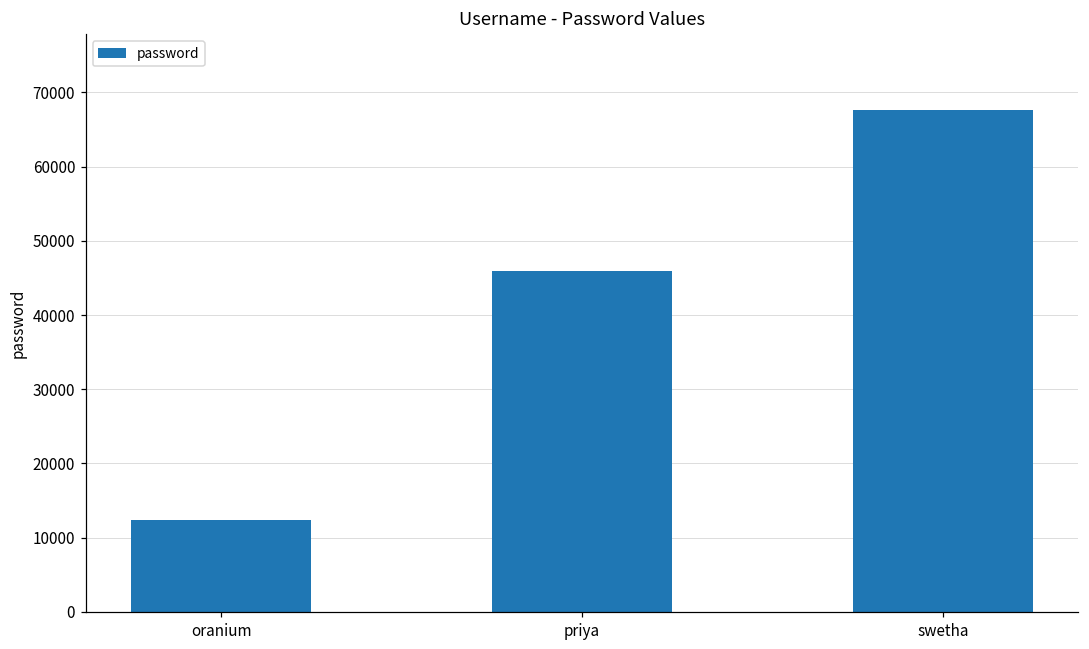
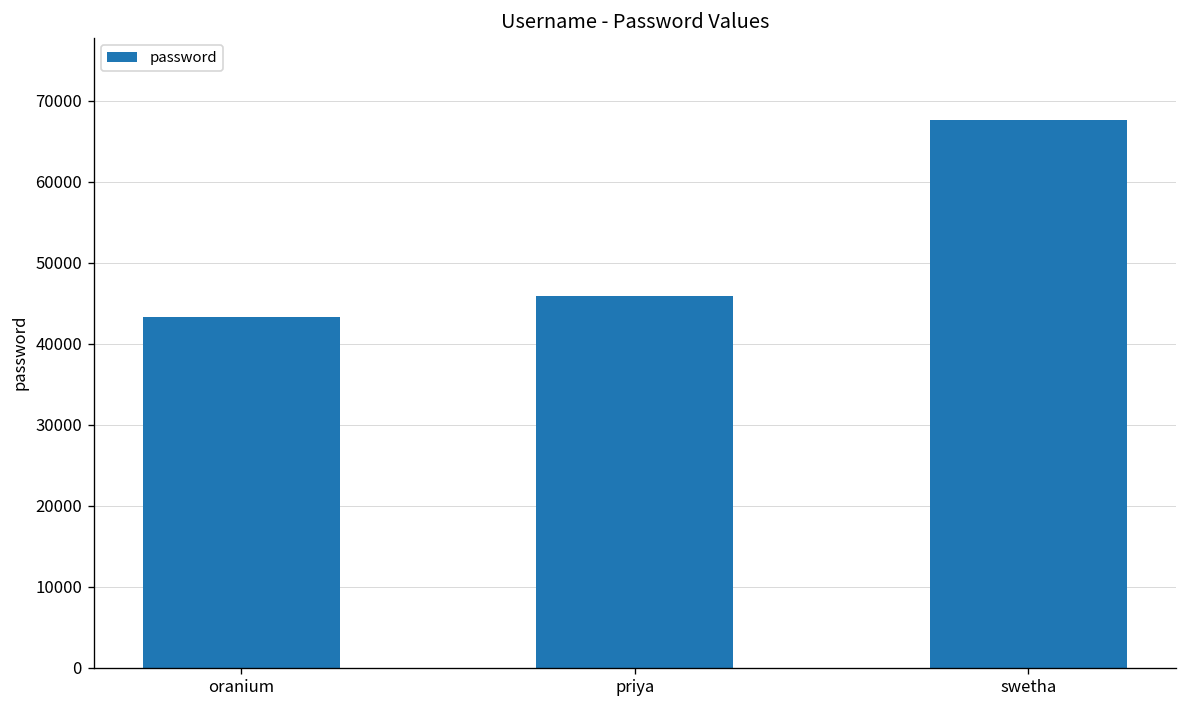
  {
-   "oranium": 12000,
+   "oranium": 43000,
    "priya": 46000,
    "swetha": 68000
  }
